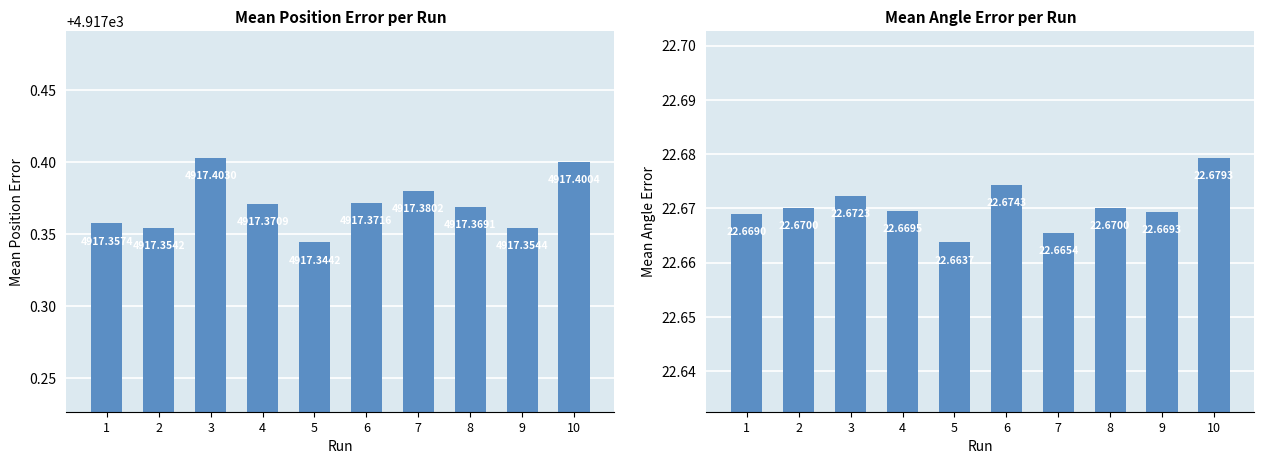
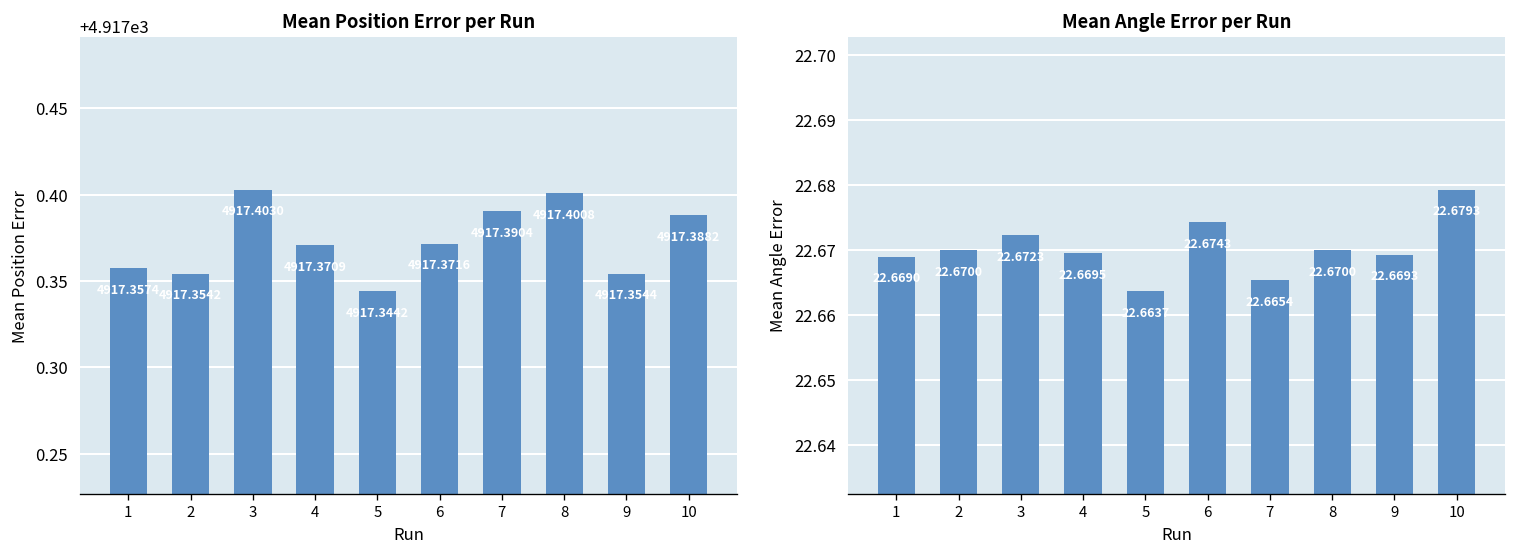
  {
    "Mean Position Error per Run": {
      "1": 4917.3574,
      "2": 4917.3542,
      "3": 4917.4030,
      "4": 4917.3709,
      "5": 4917.3442,
      "6": 4917.3716,
-     "7": 4917.3802,
-     "8": 4917.3691,
+     "7": 4917.3904,
+     "8": 4917.4008,
      "9": 4917.3544,
-     "10": 4917.4004
+     "10": 4917.3882
    },
    "Mean Angle Error per Run": {
      "1": 22.6690,
      "2": 22.6700,
      "3": 22.6723,
      "4": 22.6695,
      "5": 22.6637,
      "6": 22.6743,
      "7": 22.6654,
      "8": 22.6700,
      "9": 22.6693,
      "10": 22.6793
    }
  }
